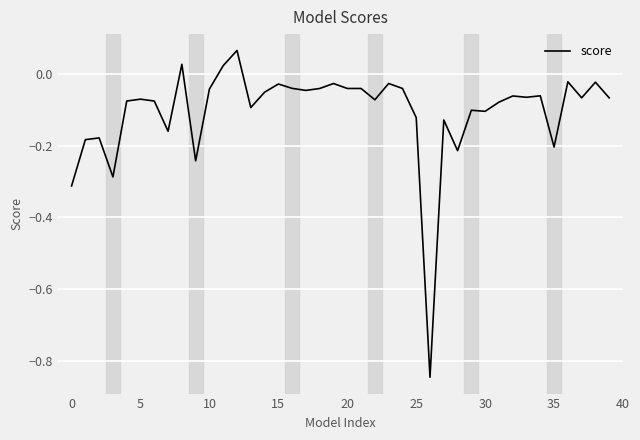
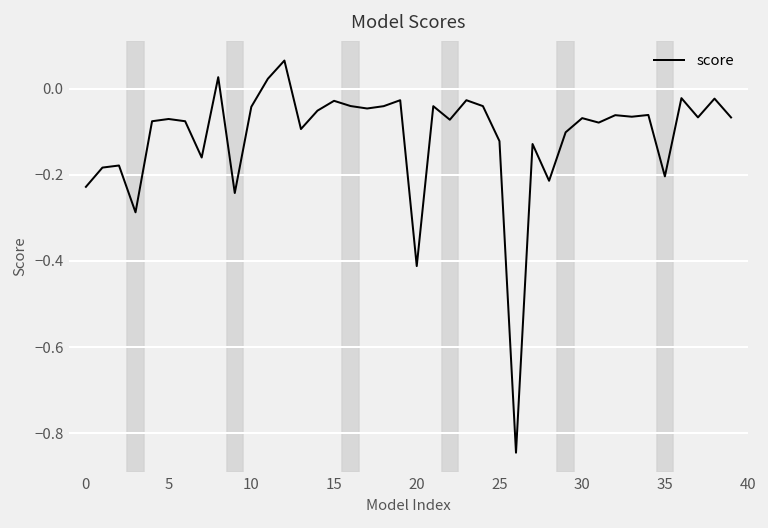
  {
-   "0": -0.31,
+   "0": -0.23,
    "5": -0.07,
    "10": -0.04,
    "15": -0.03,
-   "20": -0.04,
+   "20": -0.41,
    "25": -0.12,
-   "30": -0.10,
+   "30": -0.07,
    "35": -0.20
  }
